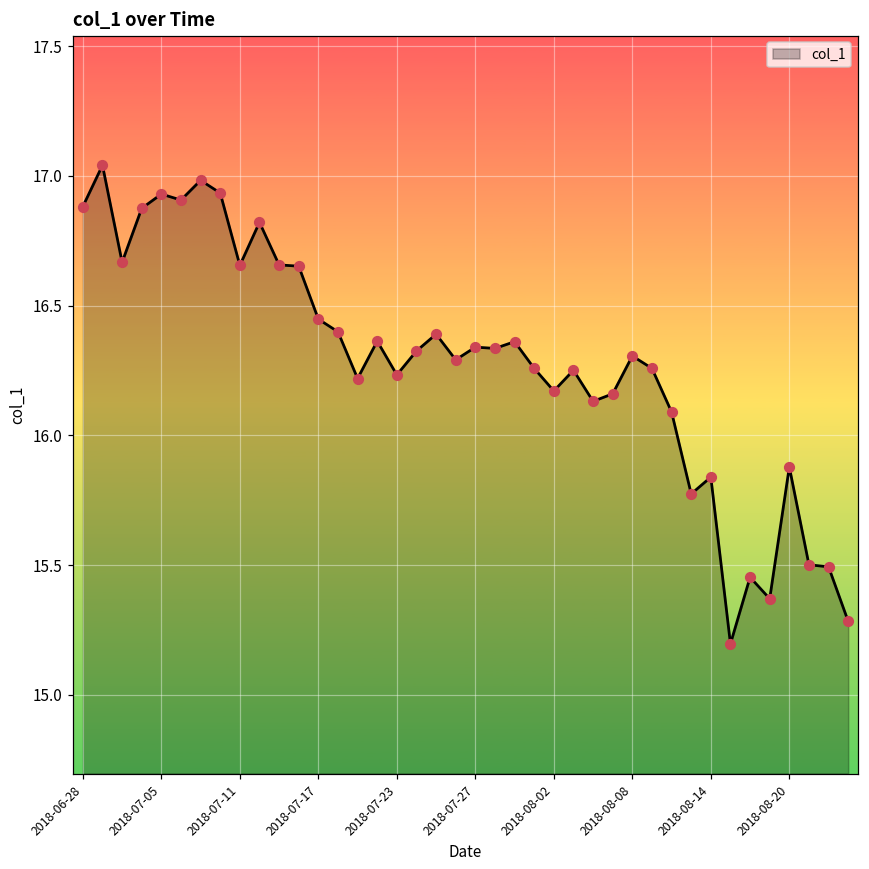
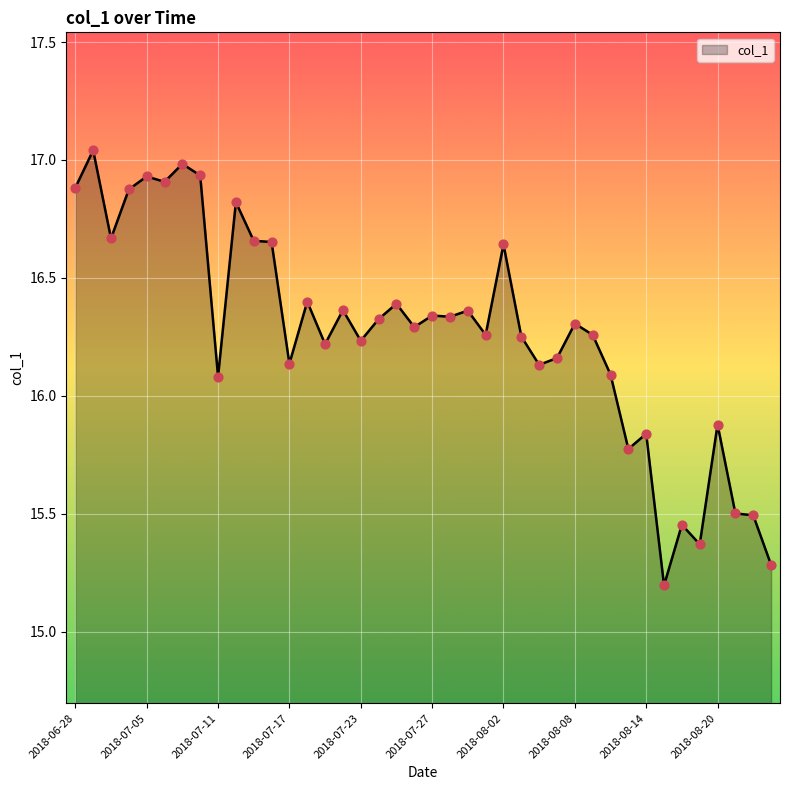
  {
    "2018-06-28": 16.88,
    "2018-07-05": 16.93,
-   "2018-07-11": 16.66,
-   "2018-07-17": 16.45,
+   "2018-07-11": 16.08,
+   "2018-07-17": 16.14,
    "2018-07-23": 16.23,
    "2018-07-27": 16.34,
-   "2018-08-02": 16.17,
+   "2018-08-02": 16.64,
    "2018-08-08": 16.31,
    "2018-08-14": 15.84,
    "2018-08-20": 15.88
  }
